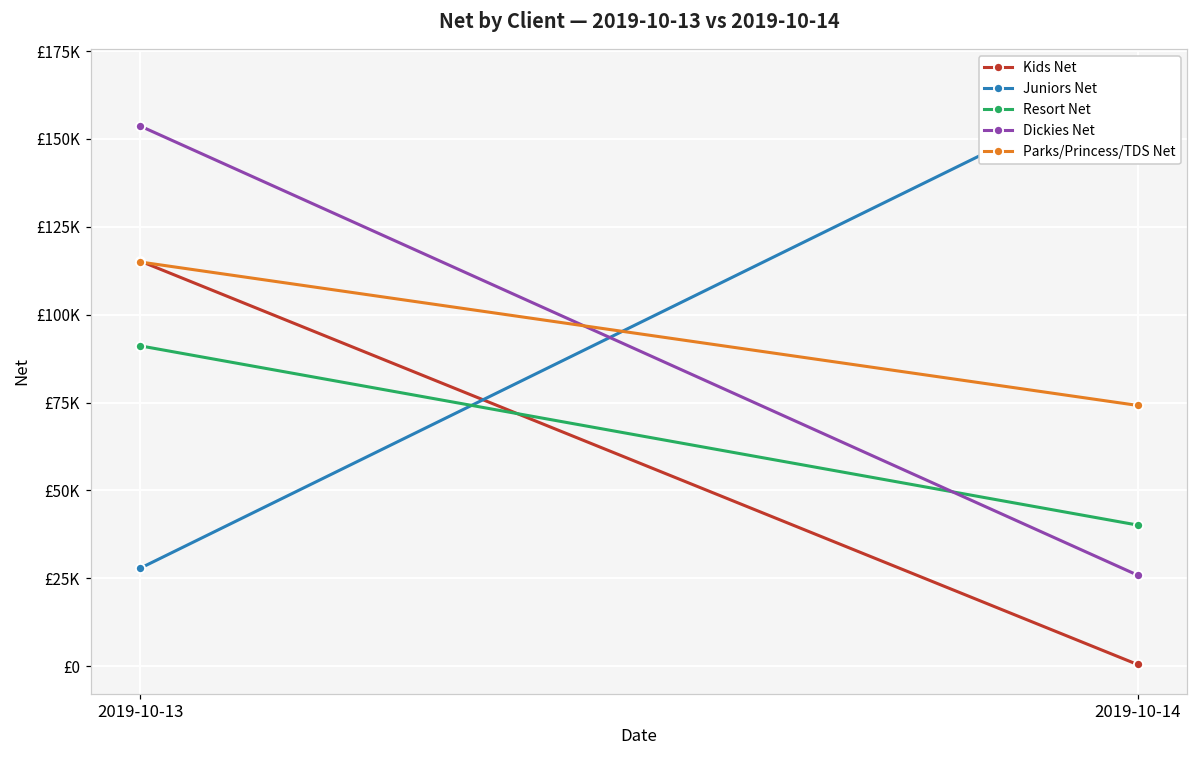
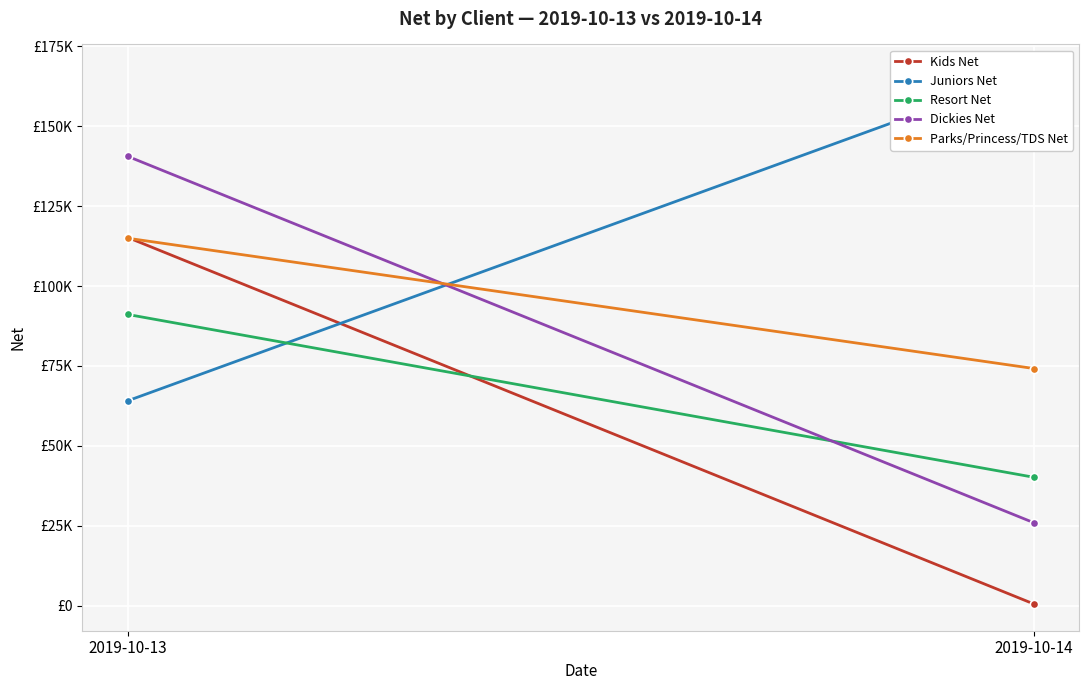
  {
    "Kids Net": {
      "2019-10-14": "£0"
    },
    "Juniors Net": {
-     "2019-10-13": "£28000"
+     "2019-10-13": "£64000"
    },
    "Resort Net": {
      "2019-10-13": "£91000",
      "2019-10-14": "£40000"
    },
    "Dickies Net": {
-     "2019-10-13": "£154000",
+     "2019-10-13": "£141000",
      "2019-10-14": "£26000"
    },
    "Parks/Princess/TDS Net": {
      "2019-10-14": "£74000"
    }
  }
